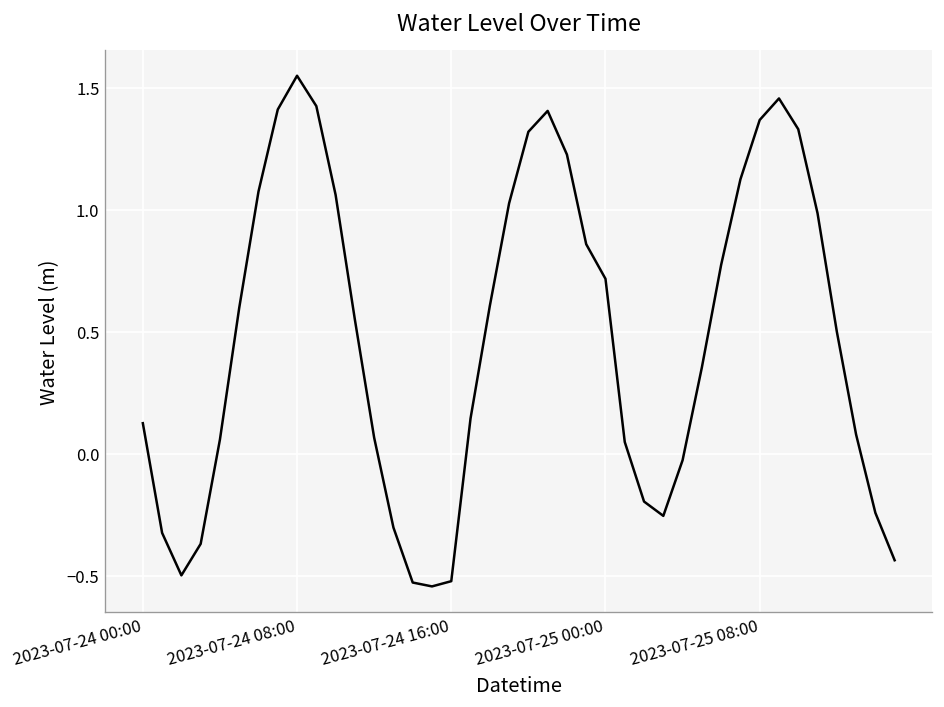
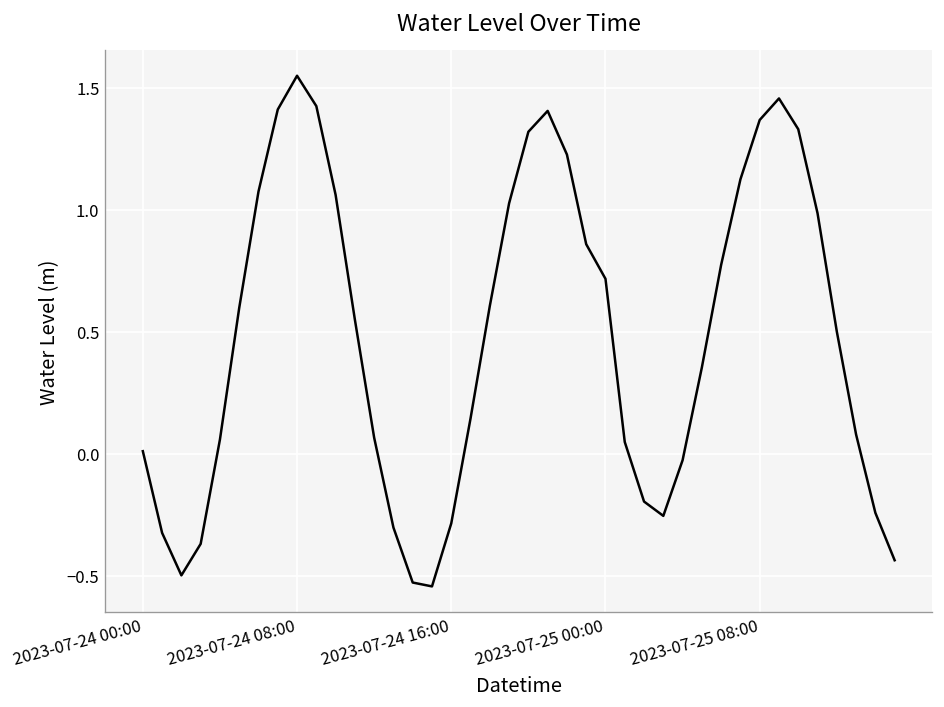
  {
-   "2023-07-24 00:00": 0.13,
+   "2023-07-24 00:00": 0.01,
    "2023-07-24 08:00": 1.55,
-   "2023-07-24 16:00": -0.52,
+   "2023-07-24 16:00": -0.28,
    "2023-07-25 00:00": 0.72,
    "2023-07-25 08:00": 1.37
  }
